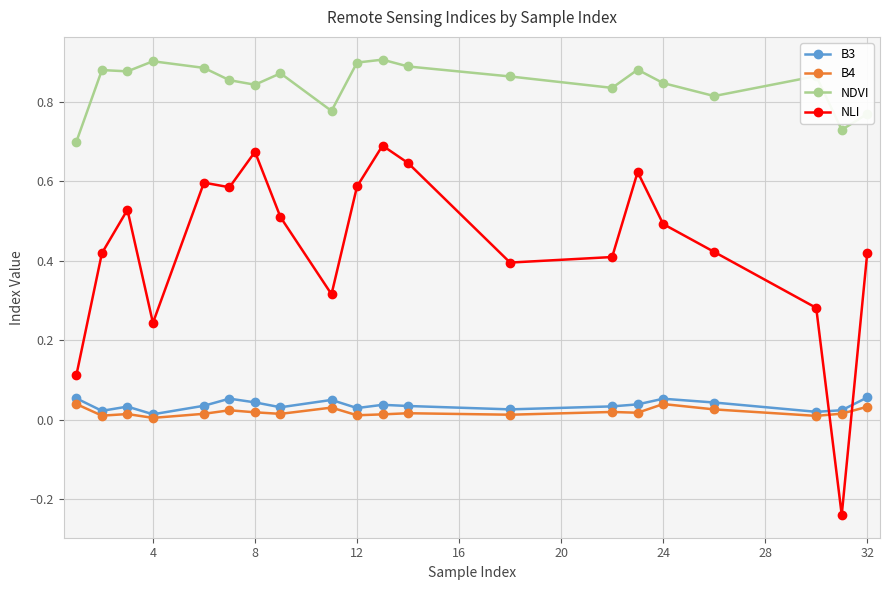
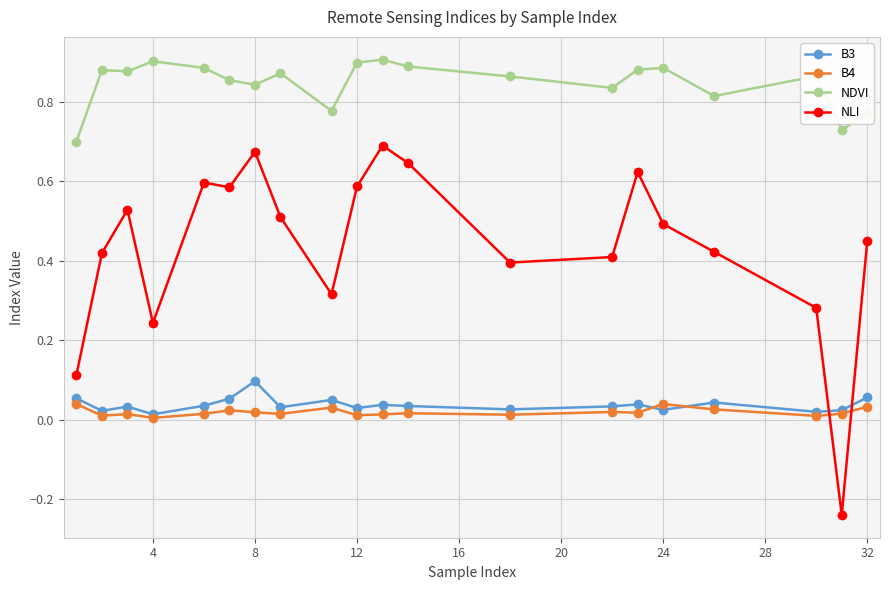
  {
    "B3": {
      "4": 0.01,
-     "8": 0.04,
+     "8": 0.10,
      "12": 0.03,
-     "24": 0.05,
+     "24": 0.02,
      "32": 0.06
    },
    "B4": {
      "4": 0.00,
      "8": 0.02,
      "12": 0.01,
      "24": 0.04,
      "32": 0.03
    },
    "NDVI": {
      "4": 0.90,
      "8": 0.84,
      "12": 0.90,
-     "24": 0.85
+     "24": 0.89
    },
    "NLI": {
      "4": 0.24,
      "8": 0.67,
      "12": 0.59,
      "24": 0.49,
-     "32": 0.42
+     "32": 0.45
    }
  }
